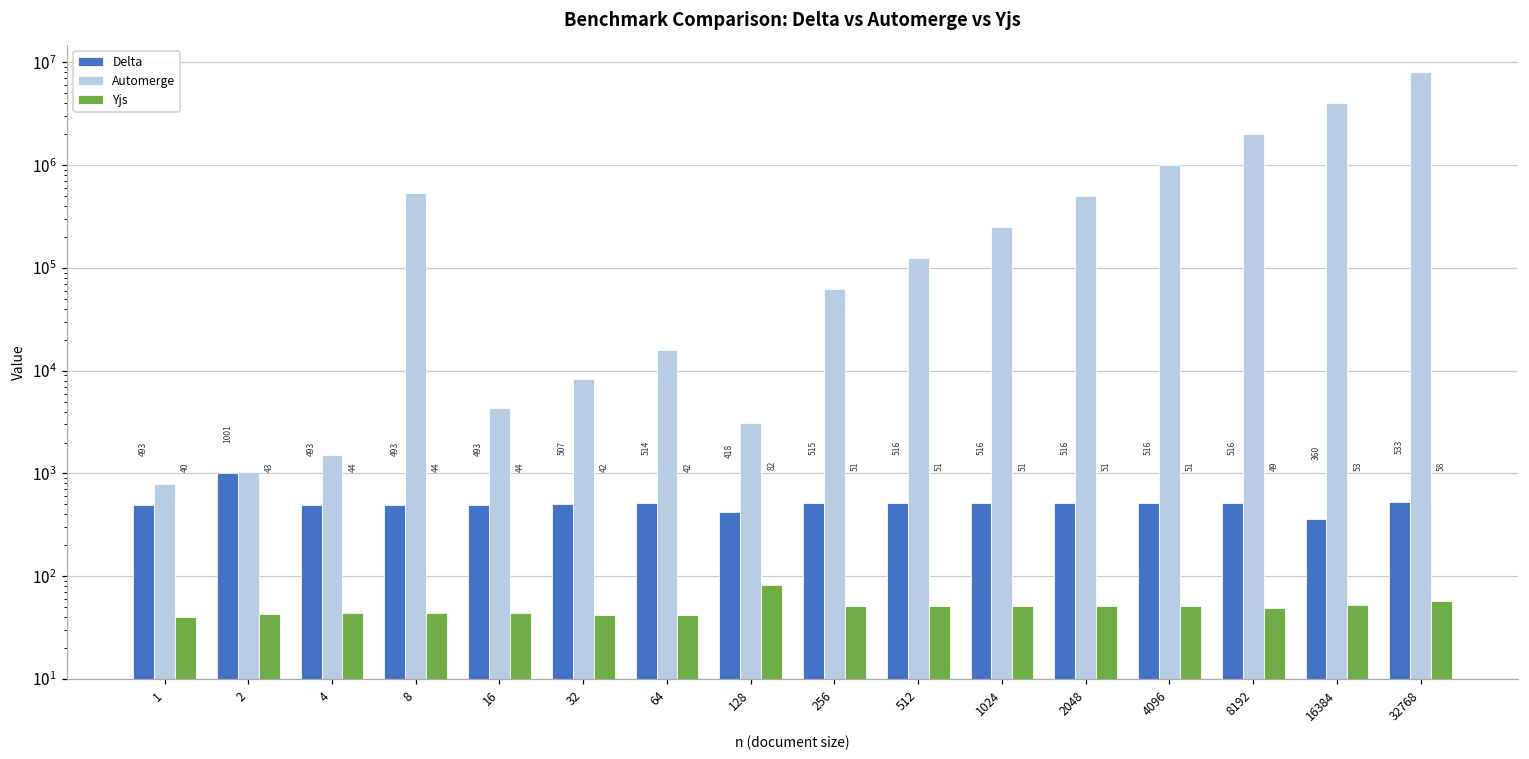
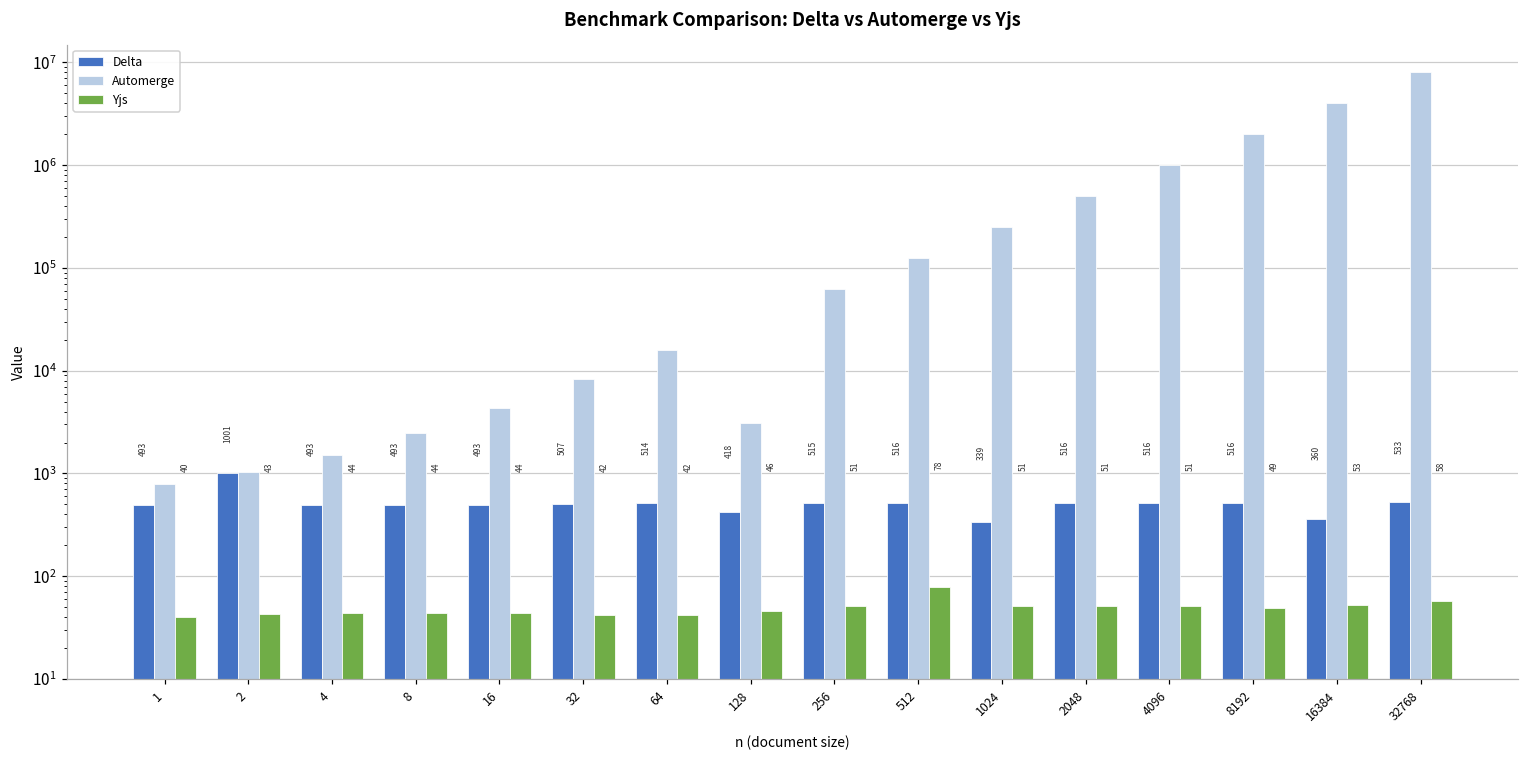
  {
    "Delta": {
-     "1024": 516
+     "1024": 339
    },
    "Automerge": {
-     "8": 500000,
+     "8": 2500,
      "16": 4000,
      "32": 8000,
      "64": 16000,
      "256": 60000,
      "512": 120000,
      "1024": 250000,
      "2048": 500000,
      "4096": 1000000,
      "8192": 2000000,
      "16384": 4000000,
      "32768": 8000000
    },
    "Yjs": {
-     "128": 82,
-     "512": 51
+     "128": 46,
+     "512": 78
    }
  }
